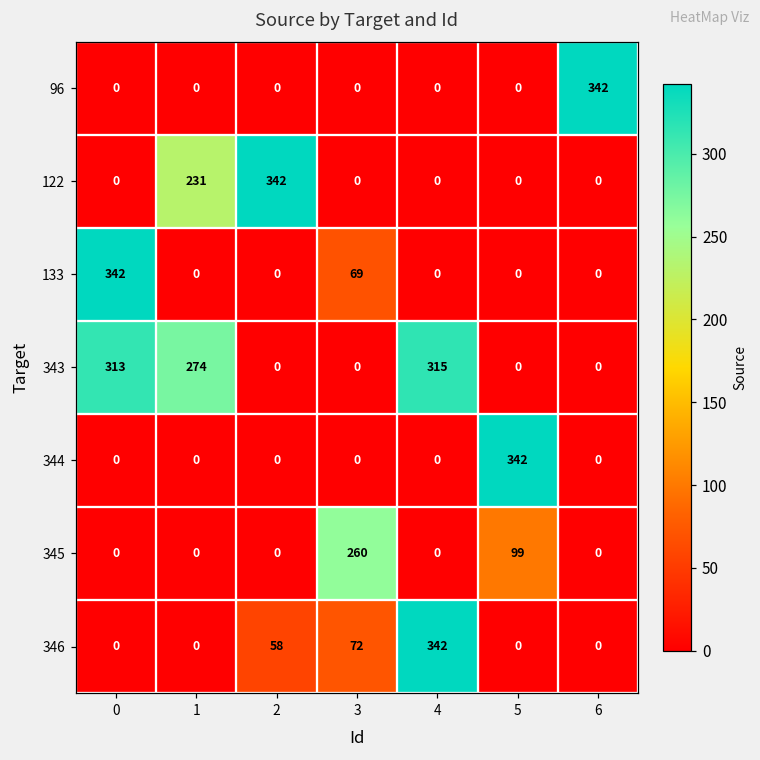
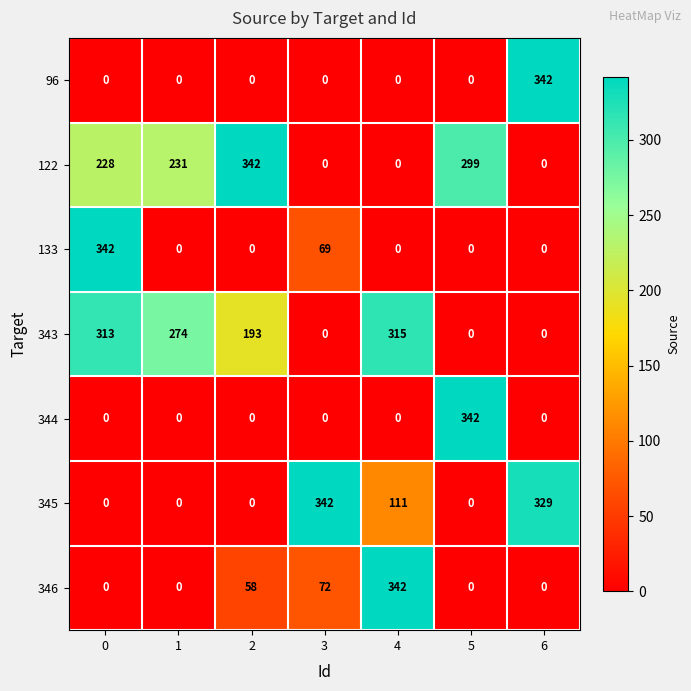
  {
    "96": {
      "0": 0,
      "1": 0,
      "2": 0,
      "3": 0,
      "4": 0,
      "5": 0,
      "6": 342
    },
    "122": {
-     "0": 0,
+     "0": 228,
      "1": 231,
      "2": 342,
      "3": 0,
      "4": 0,
-     "5": 0,
+     "5": 299,
      "6": 0
    },
    "133": {
      "0": 342,
      "1": 0,
      "2": 0,
      "3": 69,
      "4": 0,
      "5": 0,
      "6": 0
    },
    "343": {
      "0": 313,
      "1": 274,
-     "2": 0,
+     "2": 193,
      "3": 0,
      "4": 315,
      "5": 0,
      "6": 0
    },
    "344": {
      "0": 0,
      "1": 0,
      "2": 0,
      "3": 0,
      "4": 0,
      "5": 342,
      "6": 0
    },
    "345": {
      "0": 0,
      "1": 0,
      "2": 0,
-     "3": 260,
-     "4": 0,
-     "5": 99,
-     "6": 0
+     "3": 342,
+     "4": 111,
+     "5": 0,
+     "6": 329
    },
    "346": {
      "0": 0,
      "1": 0,
      "2": 58,
      "3": 72,
      "4": 342,
      "5": 0,
      "6": 0
    }
  }
